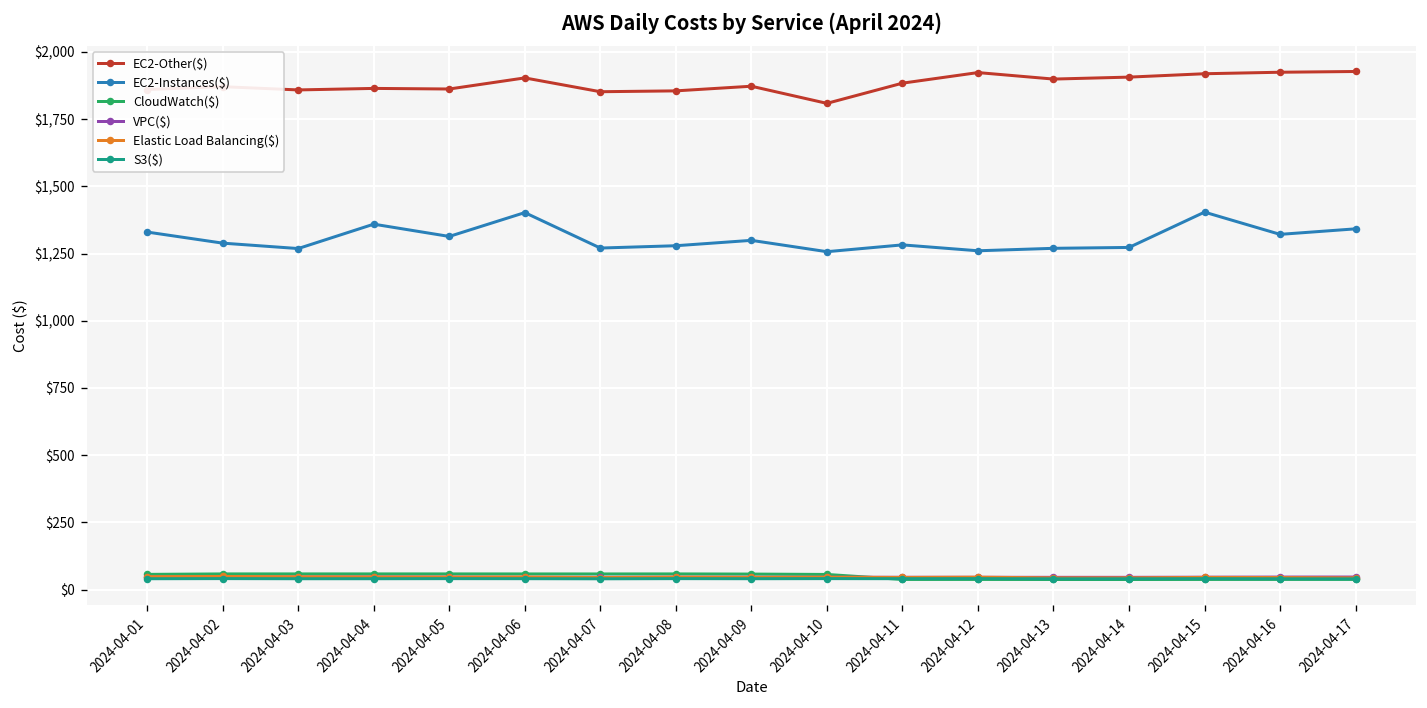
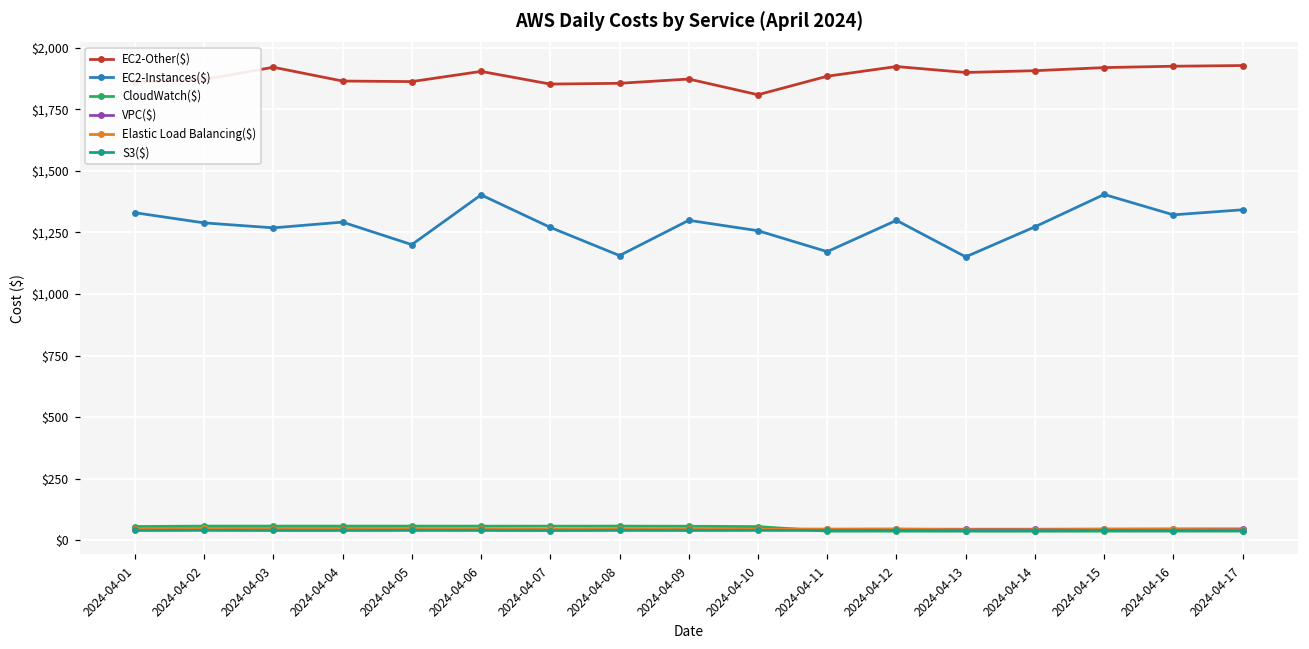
  {
    "EC2-Other($)": {
-     "2024-04-03": "$1,860",
+     "2024-04-03": "$1,920",
      "2024-04-04": "$1,860",
      "2024-04-05": "$1,860",
      "2024-04-06": "$1,900",
      "2024-04-07": "$1,850",
      "2024-04-08": "$1,860",
      "2024-04-09": "$1,870",
      "2024-04-10": "$1,810",
      "2024-04-11": "$1,880",
      "2024-04-12": "$1,920",
      "2024-04-13": "$1,900",
      "2024-04-14": "$1,910",
      "2024-04-15": "$1,920",
      "2024-04-16": "$1,920",
      "2024-04-17": "$1,930"
    },
    "EC2-Instances($)": {
      "2024-04-01": "$1,330",
      "2024-04-02": "$1,290",
      "2024-04-03": "$1,270",
-     "2024-04-04": "$1,360",
-     "2024-04-05": "$1,310",
+     "2024-04-04": "$1,290",
+     "2024-04-05": "$1,200",
      "2024-04-06": "$1,400",
      "2024-04-07": "$1,270",
-     "2024-04-08": "$1,280",
+     "2024-04-08": "$1,160",
      "2024-04-09": "$1,300",
      "2024-04-10": "$1,260",
-     "2024-04-11": "$1,280",
-     "2024-04-12": "$1,260",
-     "2024-04-13": "$1,270",
+     "2024-04-11": "$1,170",
+     "2024-04-12": "$1,300",
+     "2024-04-13": "$1,150",
      "2024-04-14": "$1,270",
      "2024-04-15": "$1,400",
      "2024-04-16": "$1,320",
      "2024-04-17": "$1,340"
    }
  }
